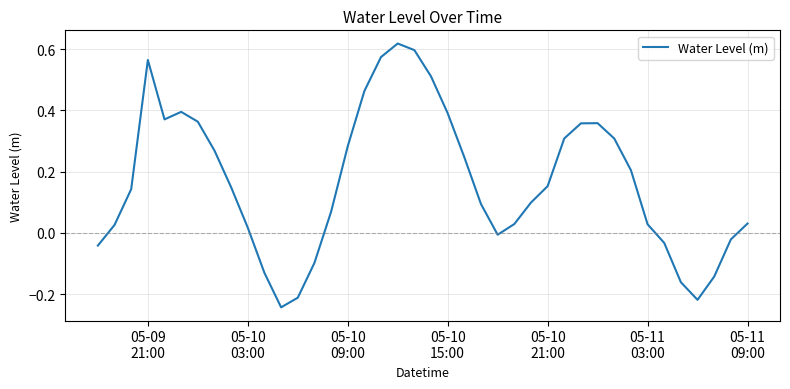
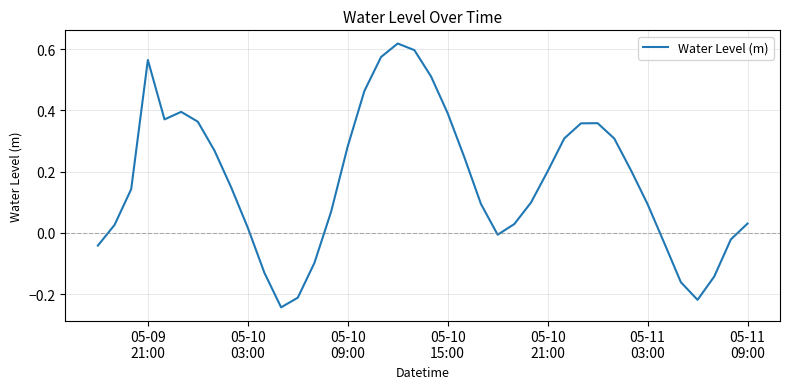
  {
    "05-09 21:00": 0.56,
    "05-10 03:00": 0.02,
    "05-10 09:00": 0.28,
    "05-10 15:00": 0.39,
-   "05-10 21:00": 0.15,
-   "05-11 03:00": 0.03,
+   "05-10 21:00": 0.20,
+   "05-11 03:00": 0.09,
    "05-11 09:00": 0.03
  }
